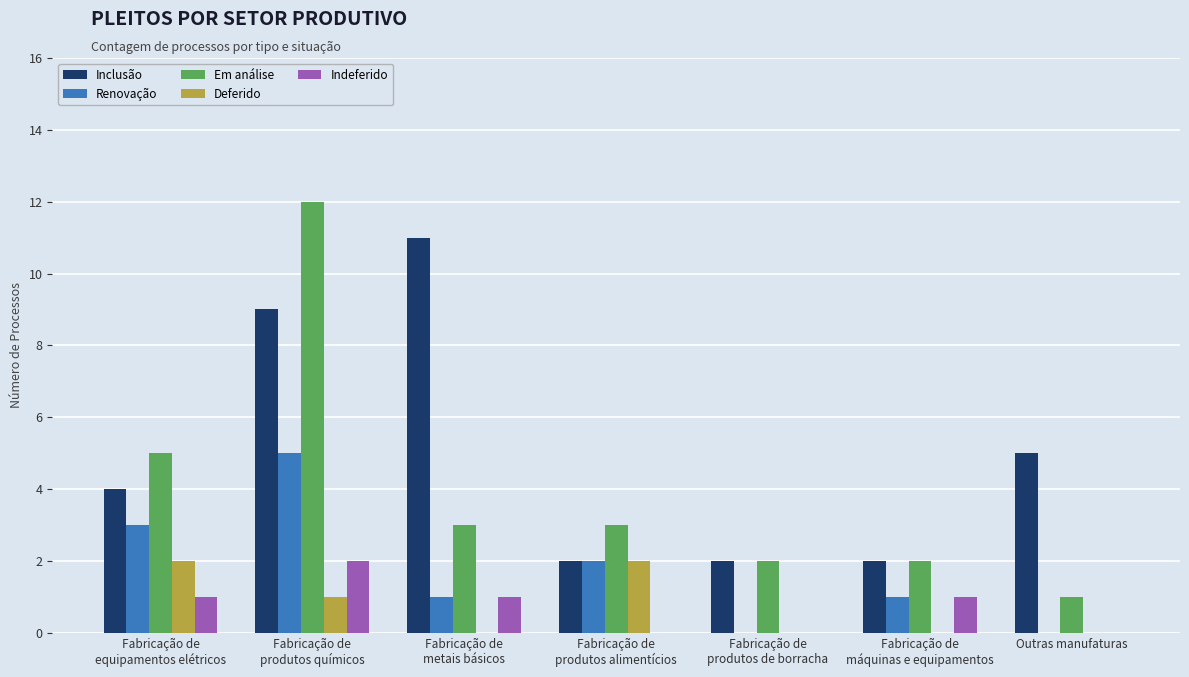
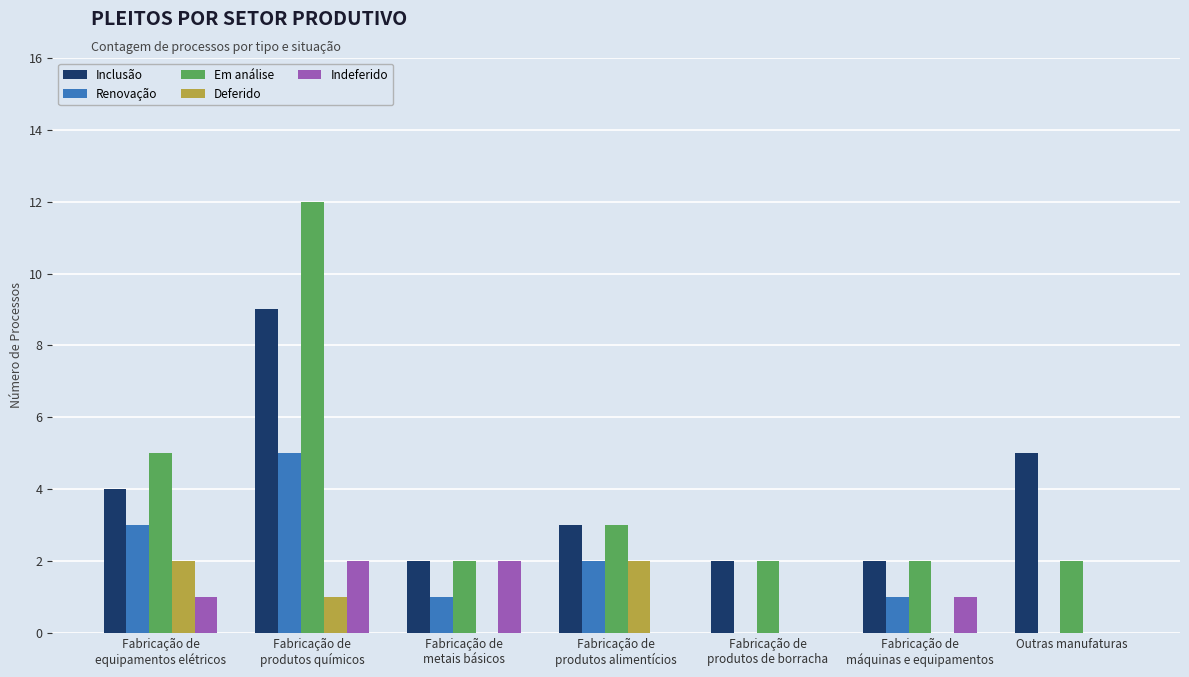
  {
    "Inclusão": {
      "Fabricação de equipamentos elétricos": 4,
      "Fabricação de produtos químicos": 9,
-     "Fabricação de metais básicos": 11,
-     "Fabricação de produtos alimentícios": 2,
+     "Fabricação de metais básicos": 2,
+     "Fabricação de produtos alimentícios": 3,
      "Fabricação de produtos de borracha": 2,
      "Fabricação de máquinas e equipamentos": 2,
      "Outras manufaturas": 5
    },
    "Renovação": {
      "Fabricação de equipamentos elétricos": 3,
      "Fabricação de produtos químicos": 5,
      "Fabricação de metais básicos": 1,
      "Fabricação de produtos alimentícios": 2,
      "Fabricação de produtos de borracha": 0,
      "Fabricação de máquinas e equipamentos": 1,
      "Outras manufaturas": 0
    },
    "Em análise": {
      "Fabricação de equipamentos elétricos": 5,
      "Fabricação de produtos químicos": 12,
-     "Fabricação de metais básicos": 3,
+     "Fabricação de metais básicos": 2,
      "Fabricação de produtos alimentícios": 3,
      "Fabricação de produtos de borracha": 2,
      "Fabricação de máquinas e equipamentos": 2,
-     "Outras manufaturas": 1
+     "Outras manufaturas": 2
    },
    "Deferido": {
      "Fabricação de equipamentos elétricos": 2,
      "Fabricação de produtos químicos": 1,
      "Fabricação de metais básicos": 0,
      "Fabricação de produtos alimentícios": 2,
      "Fabricação de produtos de borracha": 0,
      "Fabricação de máquinas e equipamentos": 0,
      "Outras manufaturas": 0
    },
    "Indeferido": {
      "Fabricação de equipamentos elétricos": 1,
      "Fabricação de produtos químicos": 2,
-     "Fabricação de metais básicos": 1,
+     "Fabricação de metais básicos": 2,
      "Fabricação de produtos alimentícios": 0,
      "Fabricação de produtos de borracha": 0,
      "Fabricação de máquinas e equipamentos": 1,
      "Outras manufaturas": 0
    }
  }
